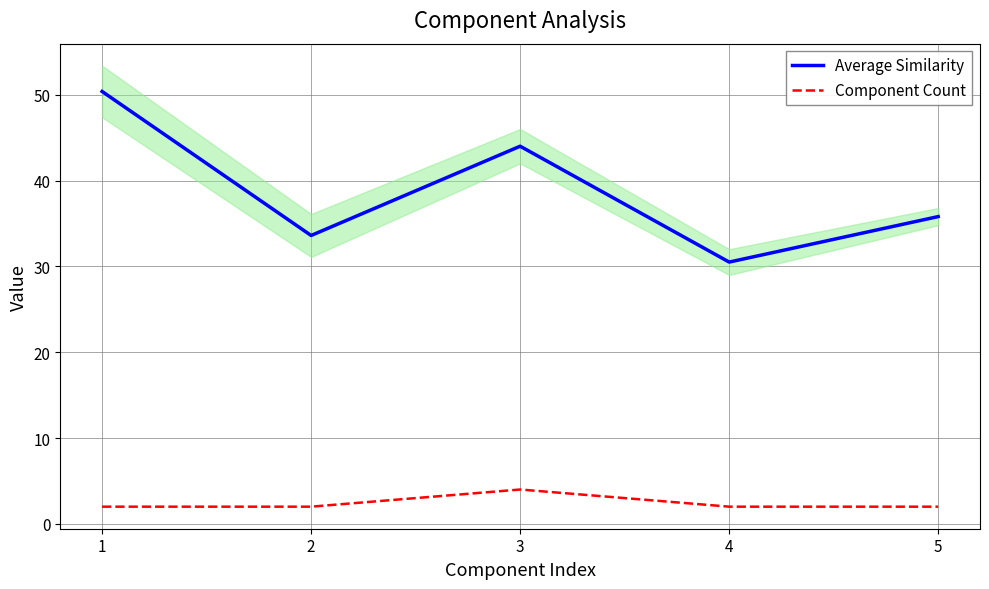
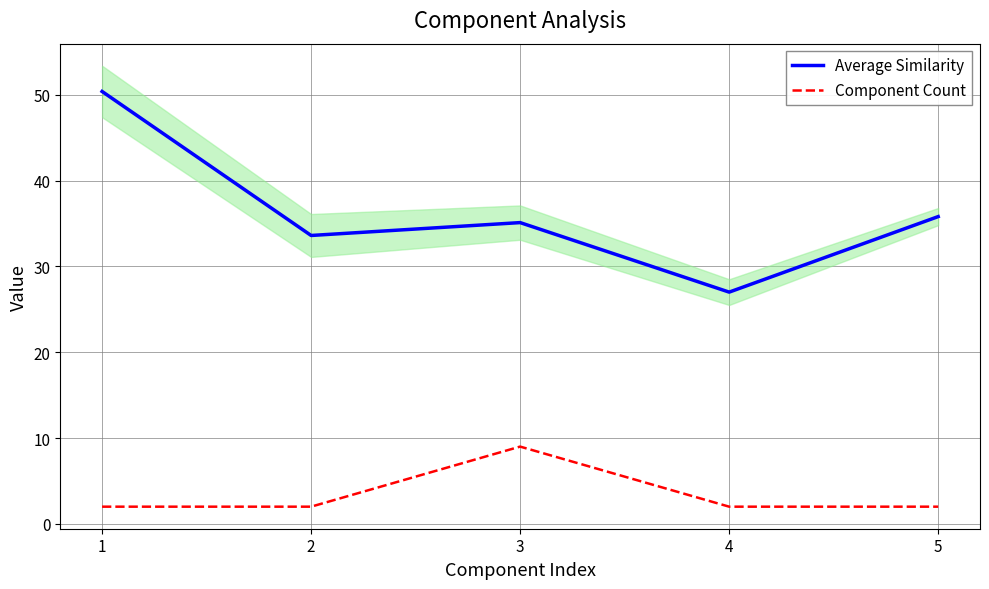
  {
    "Average Similarity": {
      "1": 50,
      "2": 34,
-     "3": 44,
-     "4": 31,
+     "3": 35,
+     "4": 27,
      "5": 36
    },
    "Component Count": {
      "1": 2,
      "2": 2,
-     "3": 4,
+     "3": 9,
      "4": 2,
      "5": 2
    }
  }
